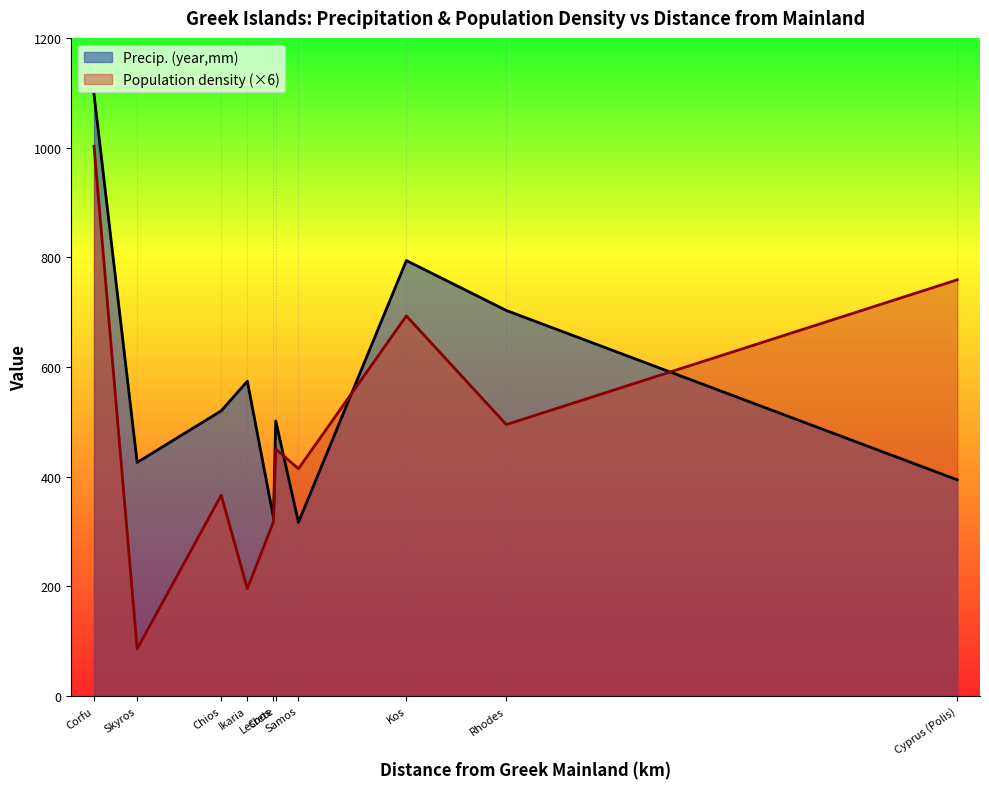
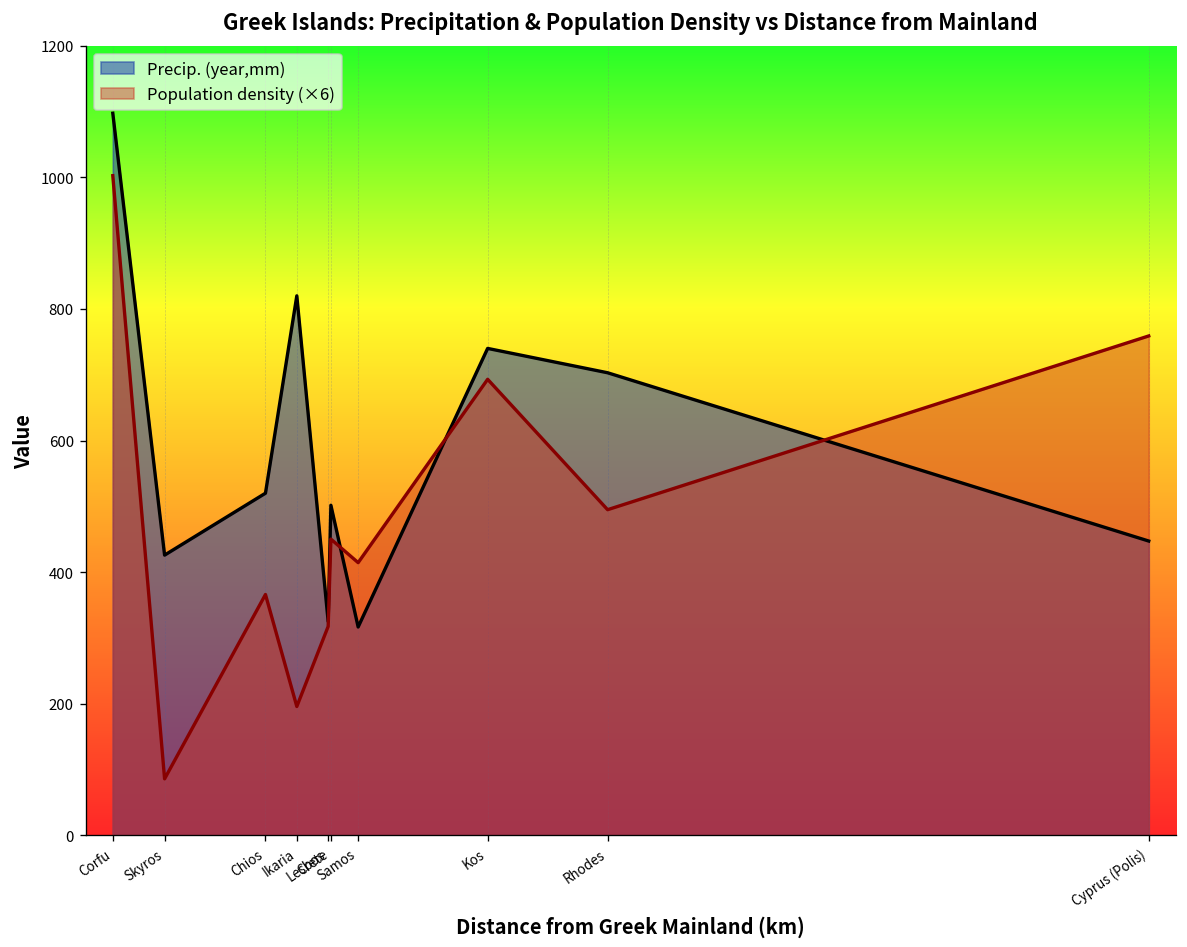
  {
    "Precip. (year,mm)": {
      "Corfu": 1100,
      "Skyros": 430,
      "Chios": 520,
-     "Ikaria": 570,
+     "Ikaria": 820,
      "Lesbos": 330,
      "Crete": 500,
      "Samos": 320,
-     "Kos": 790,
+     "Kos": 740,
      "Rhodes": 700,
-     "Cyprus (Polis)": 390
+     "Cyprus (Polis)": 450
    },
    "Population density (×6)": {
      "Corfu": 1000,
      "Skyros": 90,
      "Chios": 370,
      "Ikaria": 200,
      "Lesbos": 320,
      "Crete": 450,
      "Samos": 410,
      "Kos": 690,
      "Rhodes": 490,
      "Cyprus (Polis)": 760
    }
  }
